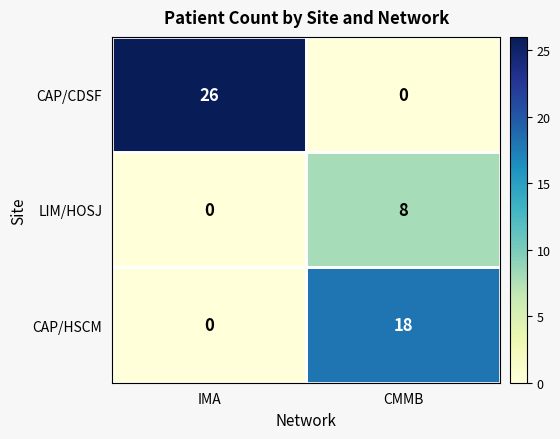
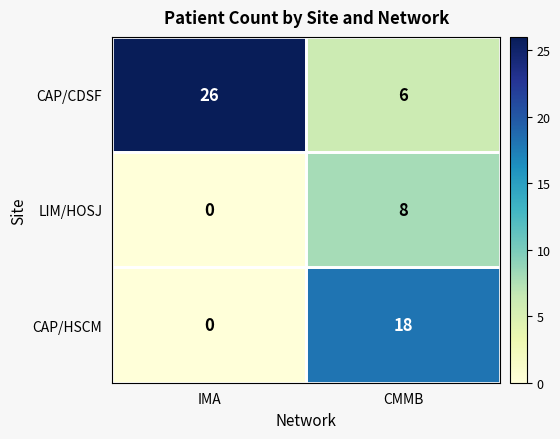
  {
    "CAP/CDSF": {
      "IMA": 26,
-     "CMMB": 0
+     "CMMB": 6
    },
    "LIM/HOSJ": {
      "IMA": 0,
      "CMMB": 8
    },
    "CAP/HSCM": {
      "IMA": 0,
      "CMMB": 18
    }
  }
